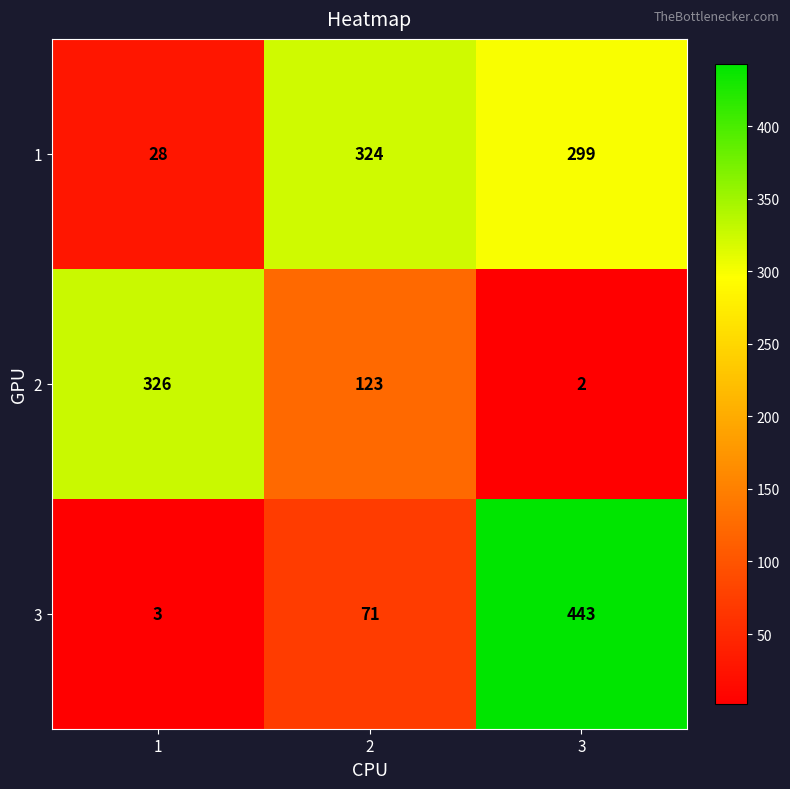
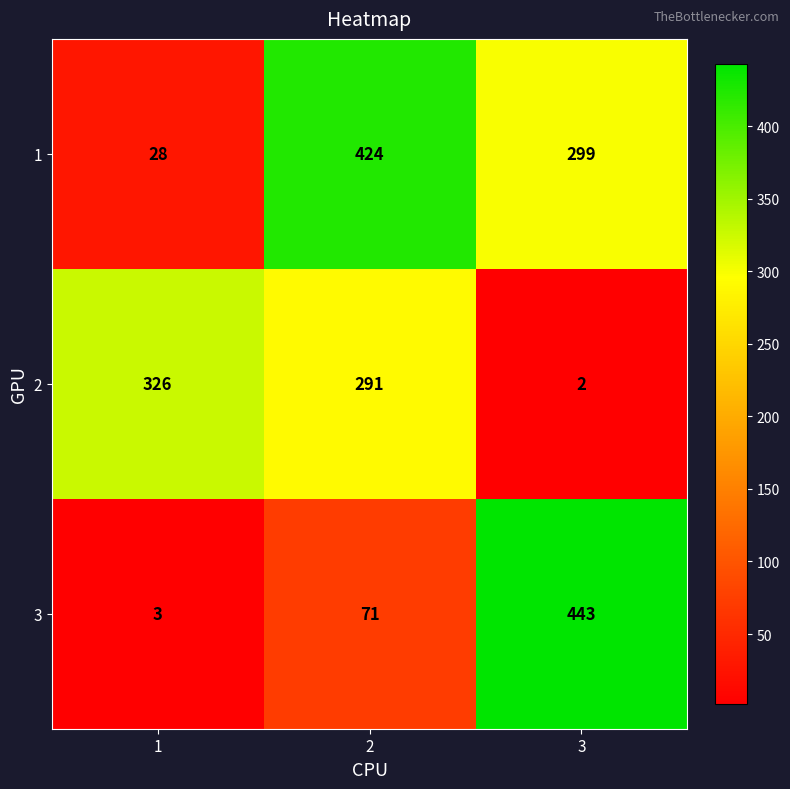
  {
    "1": {
      "1": 28,
-     "2": 324,
+     "2": 424,
      "3": 299
    },
    "2": {
      "1": 326,
-     "2": 123,
+     "2": 291,
      "3": 2
    },
    "3": {
      "1": 3,
      "2": 71,
      "3": 443
    }
  }
